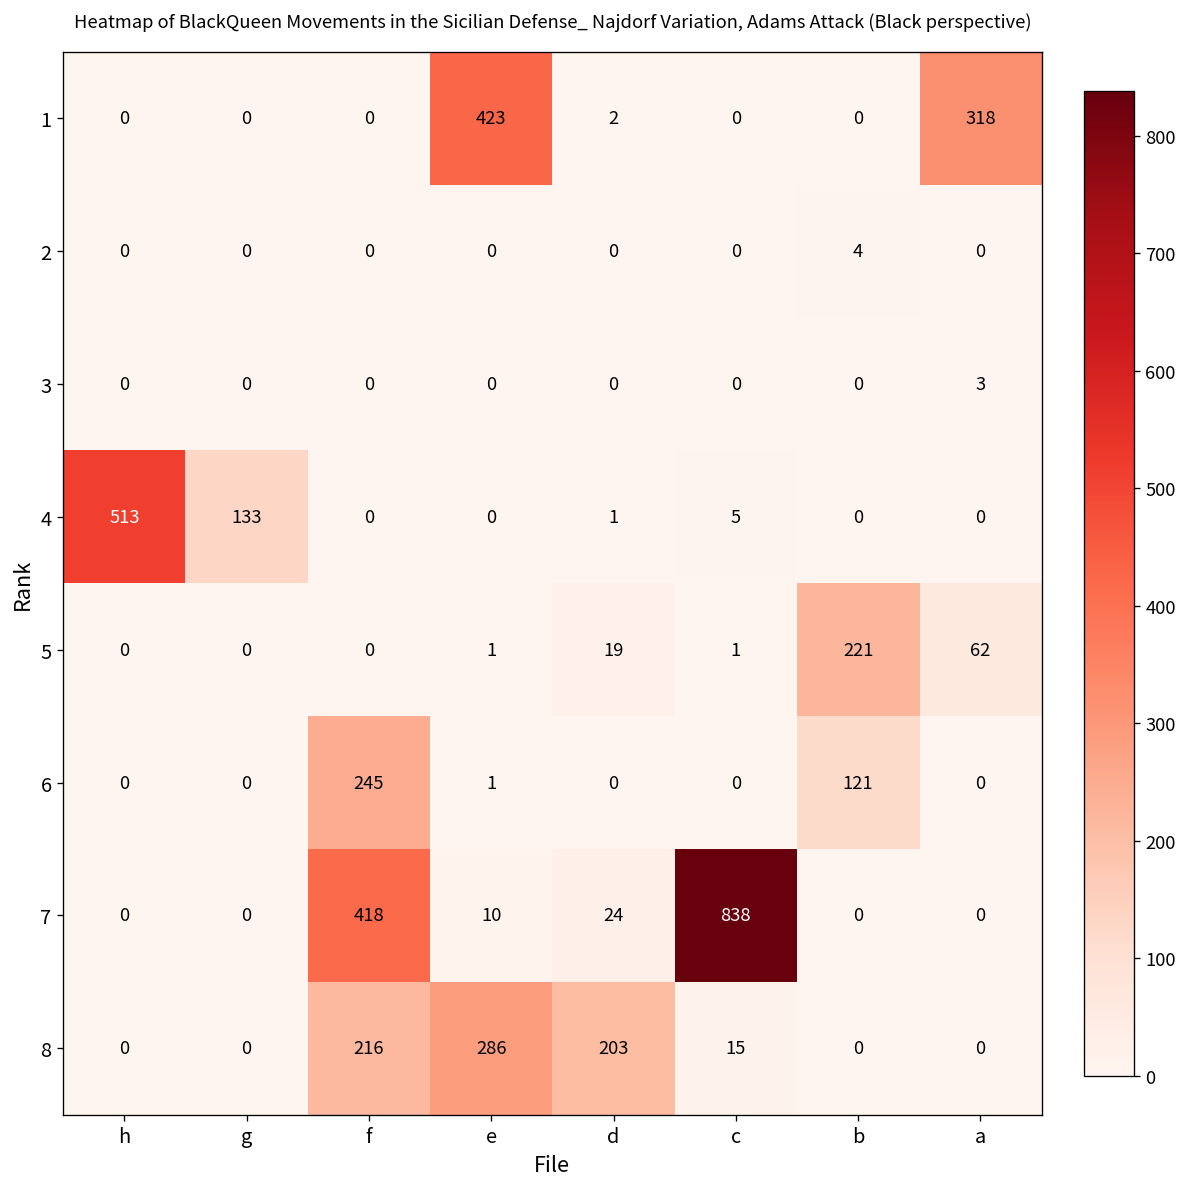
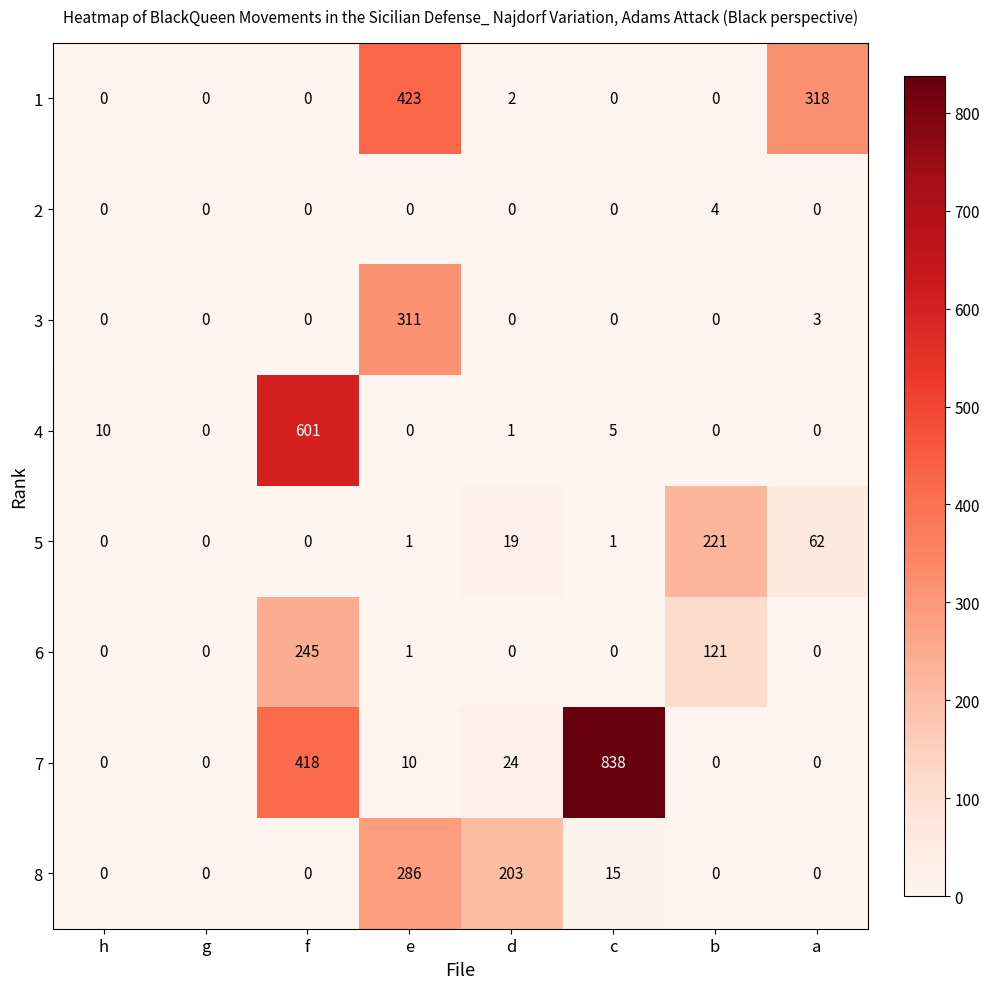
  {
    "1": {
      "h": 0,
      "g": 0,
      "f": 0,
      "e": 423,
      "d": 2,
      "c": 0,
      "b": 0,
      "a": 318
    },
    "2": {
      "h": 0,
      "g": 0,
      "f": 0,
      "e": 0,
      "d": 0,
      "c": 0,
      "b": 4,
      "a": 0
    },
    "3": {
      "h": 0,
      "g": 0,
      "f": 0,
-     "e": 0,
+     "e": 311,
      "d": 0,
      "c": 0,
      "b": 0,
      "a": 3
    },
    "4": {
-     "h": 513,
-     "g": 133,
-     "f": 0,
+     "h": 10,
+     "g": 0,
+     "f": 601,
      "e": 0,
      "d": 1,
      "c": 5,
      "b": 0,
      "a": 0
    },
    "5": {
      "h": 0,
      "g": 0,
      "f": 0,
      "e": 1,
      "d": 19,
      "c": 1,
      "b": 221,
      "a": 62
    },
    "6": {
      "h": 0,
      "g": 0,
      "f": 245,
      "e": 1,
      "d": 0,
      "c": 0,
      "b": 121,
      "a": 0
    },
    "7": {
      "h": 0,
      "g": 0,
      "f": 418,
      "e": 10,
      "d": 24,
      "c": 838,
      "b": 0,
      "a": 0
    },
    "8": {
      "h": 0,
      "g": 0,
-     "f": 216,
+     "f": 0,
      "e": 286,
      "d": 203,
      "c": 15,
      "b": 0,
      "a": 0
    }
  }
